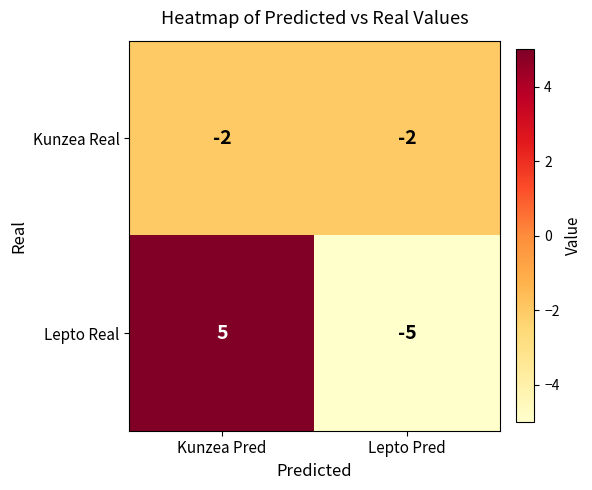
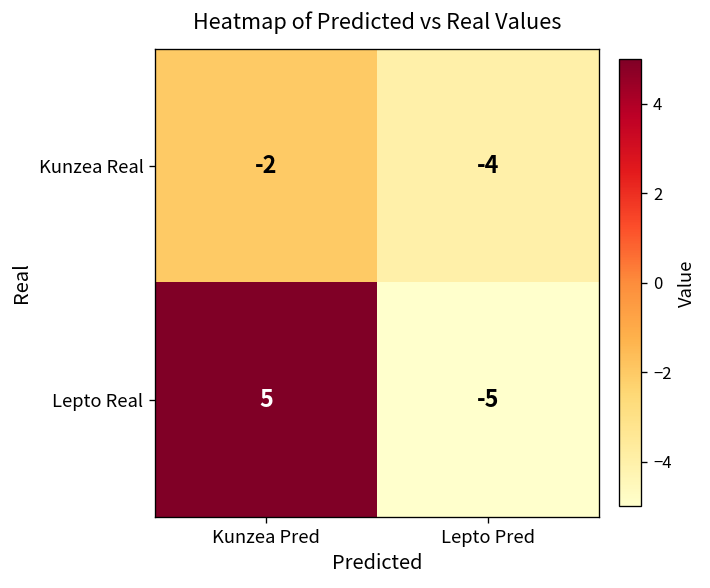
  {
    "Kunzea Real": {
      "Kunzea Pred": -2,
-     "Lepto Pred": -2
+     "Lepto Pred": -4
    },
    "Lepto Real": {
      "Kunzea Pred": 5,
      "Lepto Pred": -5
    }
  }
